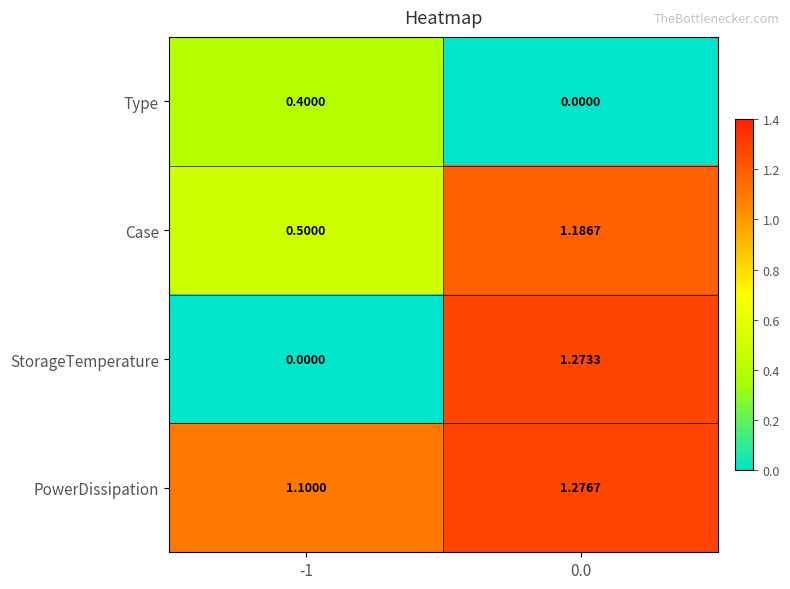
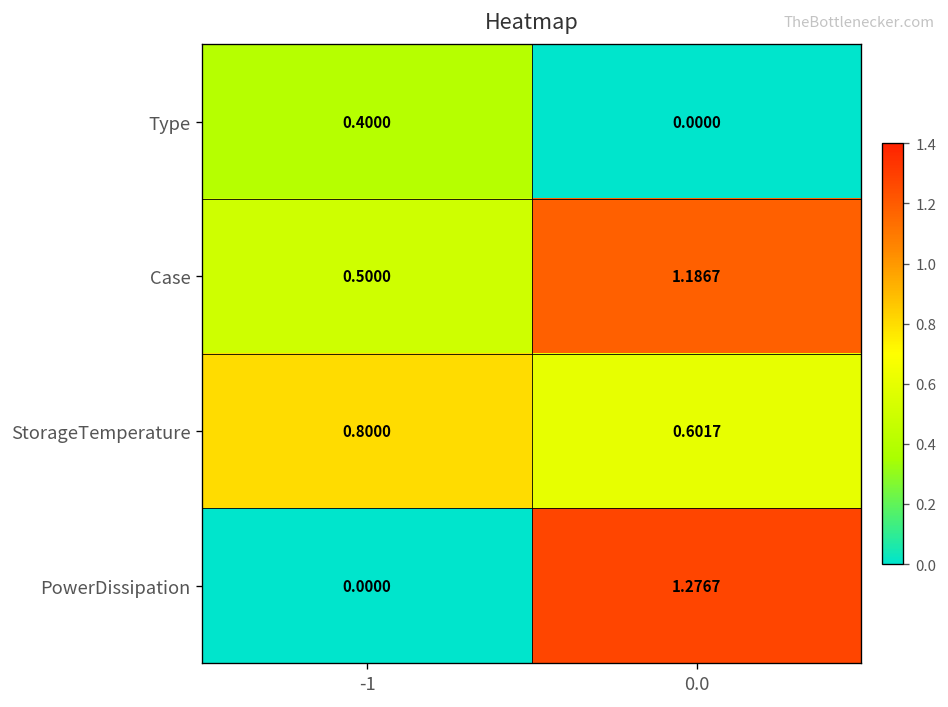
  {
    "Type": {
      "-1": 0.4000,
      "0.0": 0.0000
    },
    "Case": {
      "-1": 0.5000,
      "0.0": 1.1867
    },
    "StorageTemperature": {
-     "-1": 0.0000,
-     "0.0": 1.2733
+     "-1": 0.8000,
+     "0.0": 0.6017
    },
    "PowerDissipation": {
-     "-1": 1.1000,
+     "-1": 0.0000,
      "0.0": 1.2767
    }
  }
